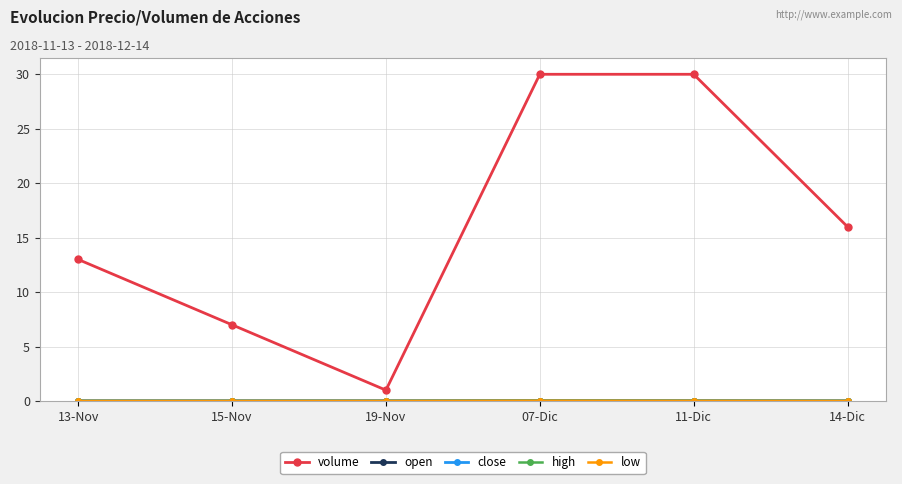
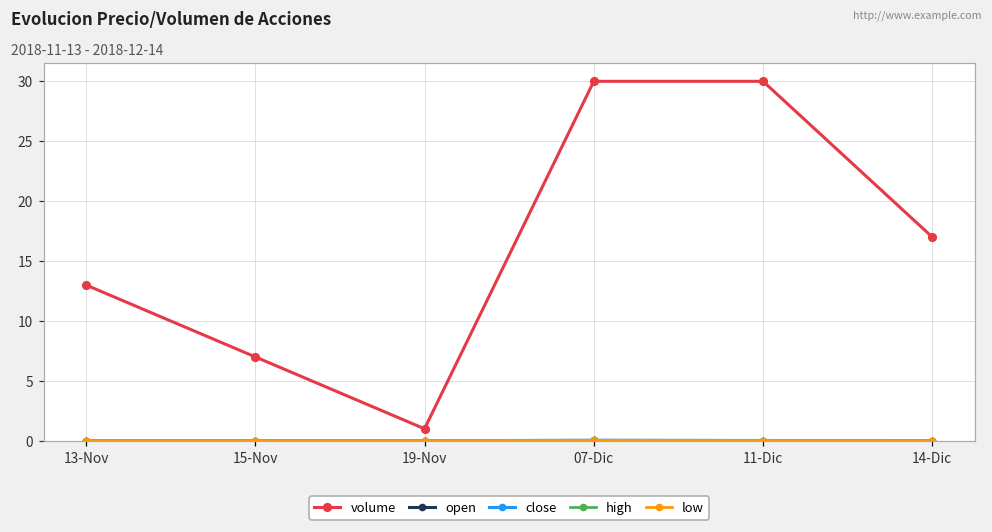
  {
    "volume": {
      "13-Nov": 13,
      "15-Nov": 7,
      "19-Nov": 1,
      "07-Dic": 30,
      "11-Dic": 30,
-     "14-Dic": 16
+     "14-Dic": 17
    },
    "low": {
      "13-Nov": 0,
      "15-Nov": 0,
      "19-Nov": 0,
      "07-Dic": 0,
      "11-Dic": 0,
      "14-Dic": 0
    }
  }
